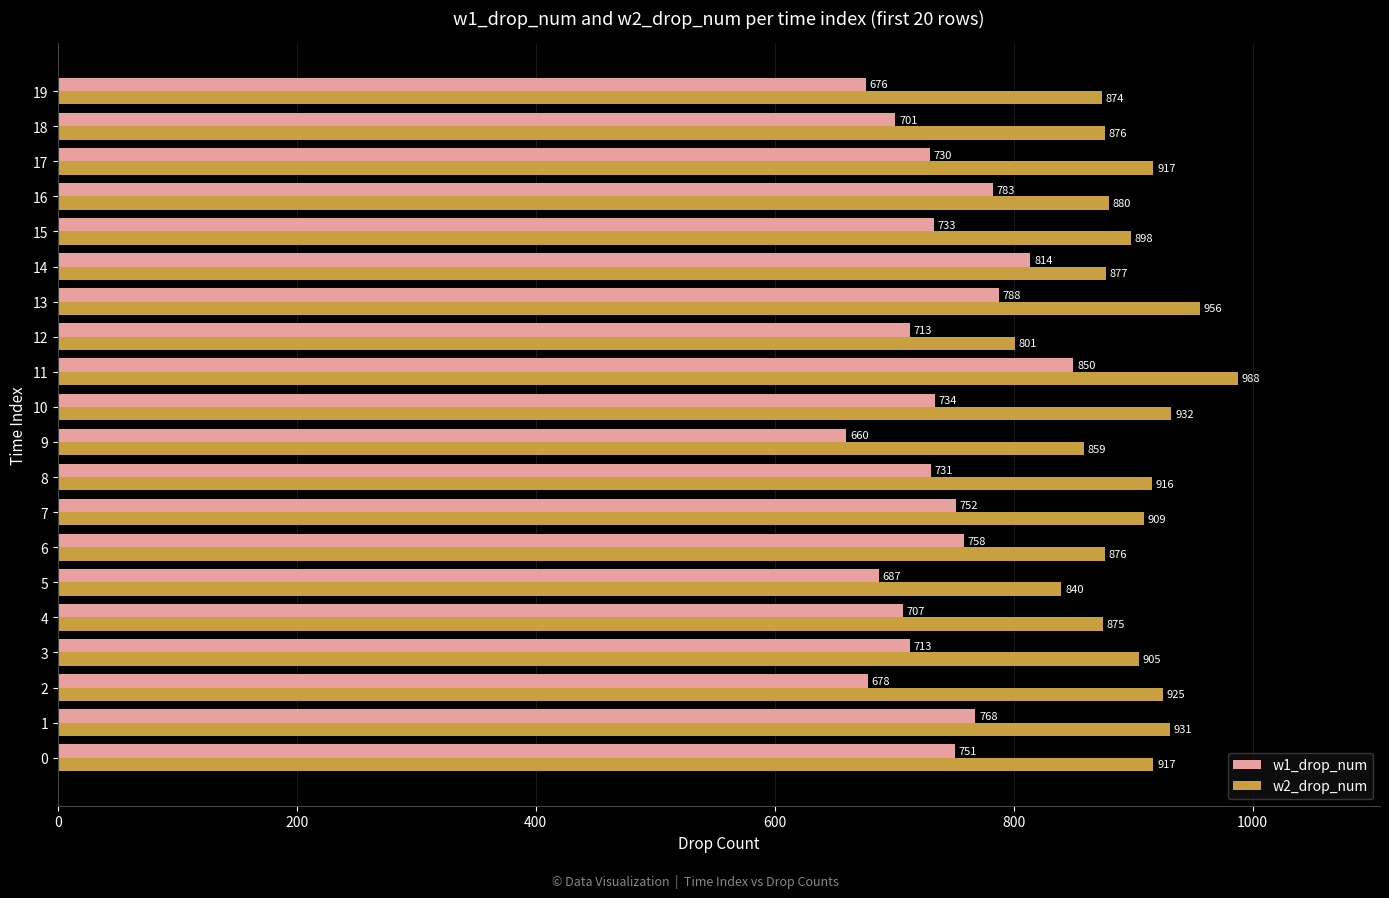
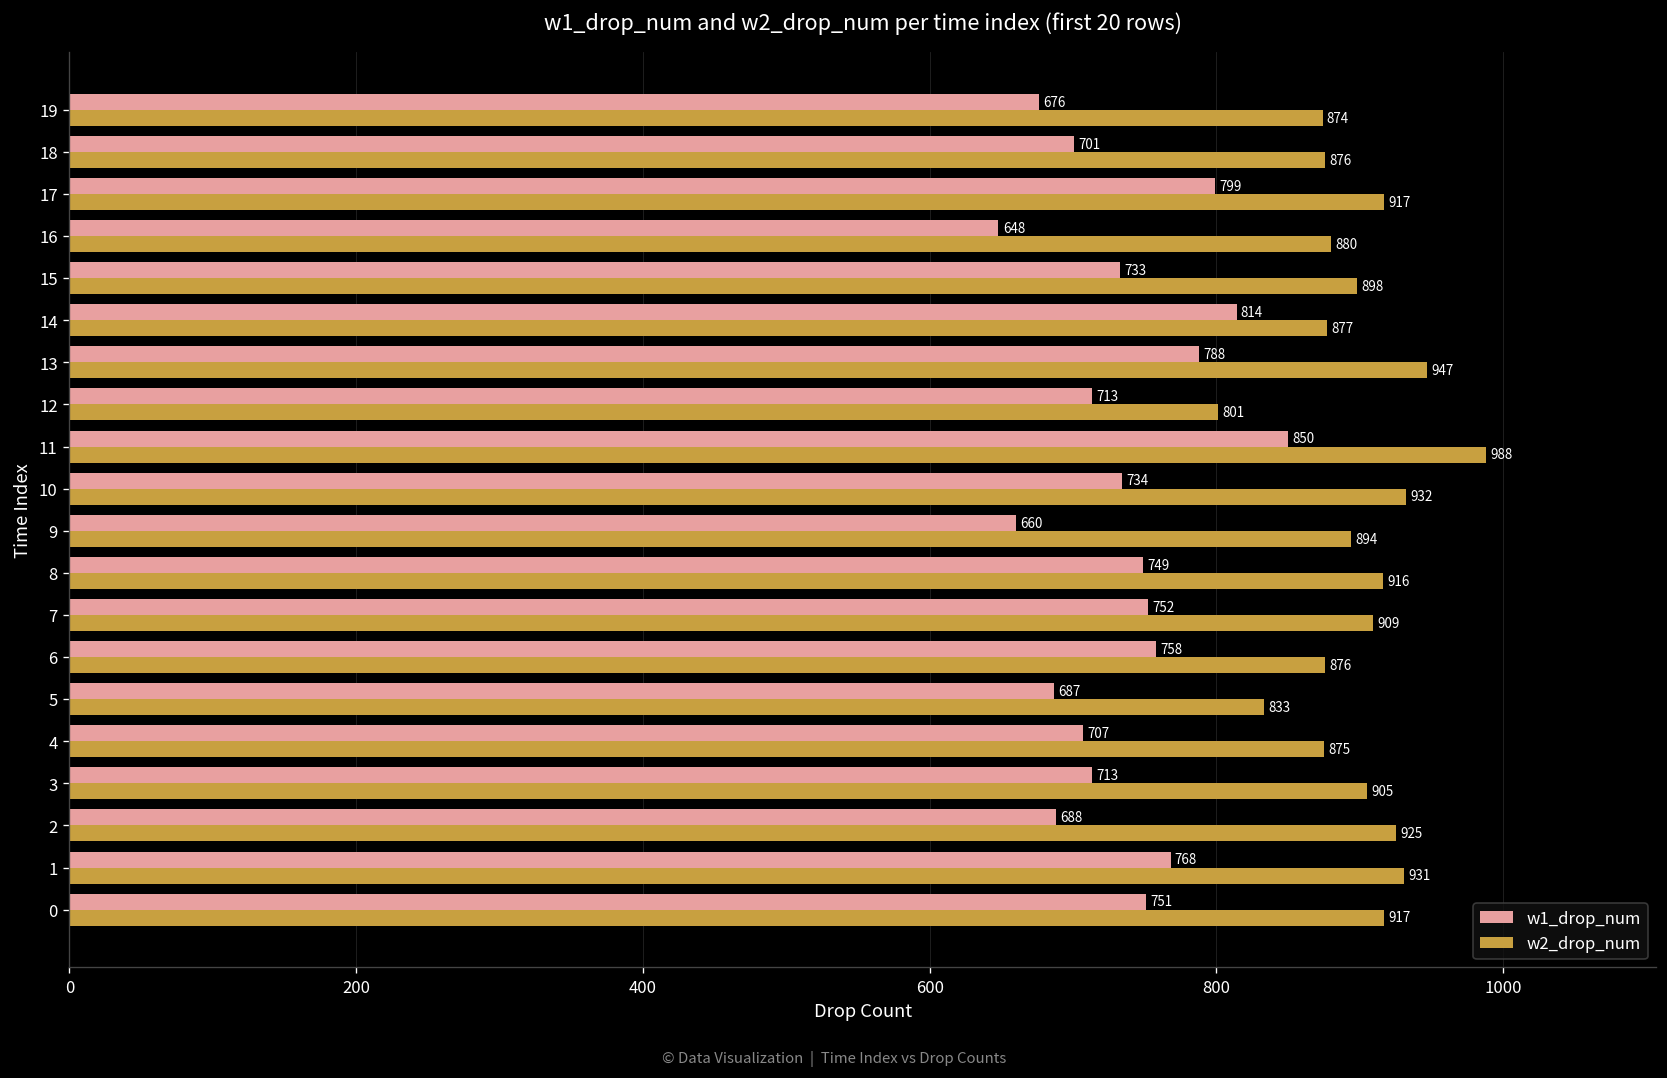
  {
    "w1_drop_num": {
      "19": 676,
      "18": 701,
-     "17": 730,
-     "16": 783,
+     "17": 799,
+     "16": 648,
      "15": 733,
      "14": 814,
      "13": 788,
      "12": 713,
      "11": 850,
      "10": 734,
      "9": 660,
-     "8": 731,
+     "8": 749,
      "7": 752,
      "6": 758,
      "5": 687,
      "4": 707,
      "3": 713,
-     "2": 678,
+     "2": 688,
      "1": 768,
      "0": 751
    },
    "w2_drop_num": {
      "19": 874,
      "18": 876,
      "17": 917,
      "16": 880,
      "15": 898,
      "14": 877,
-     "13": 956,
+     "13": 947,
      "12": 801,
      "11": 988,
      "10": 932,
-     "9": 859,
+     "9": 894,
      "8": 916,
      "7": 909,
      "6": 876,
-     "5": 840,
+     "5": 833,
      "4": 875,
      "3": 905,
      "2": 925,
      "1": 931,
      "0": 917
    }
  }
